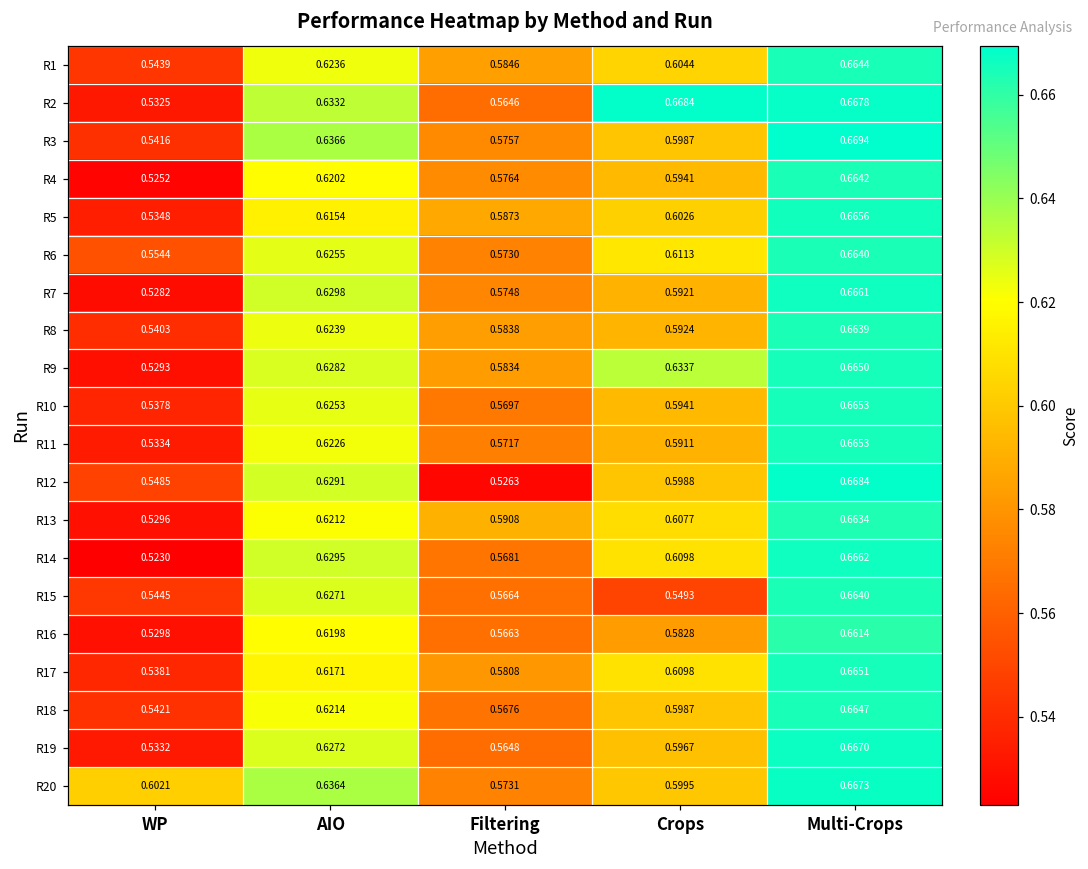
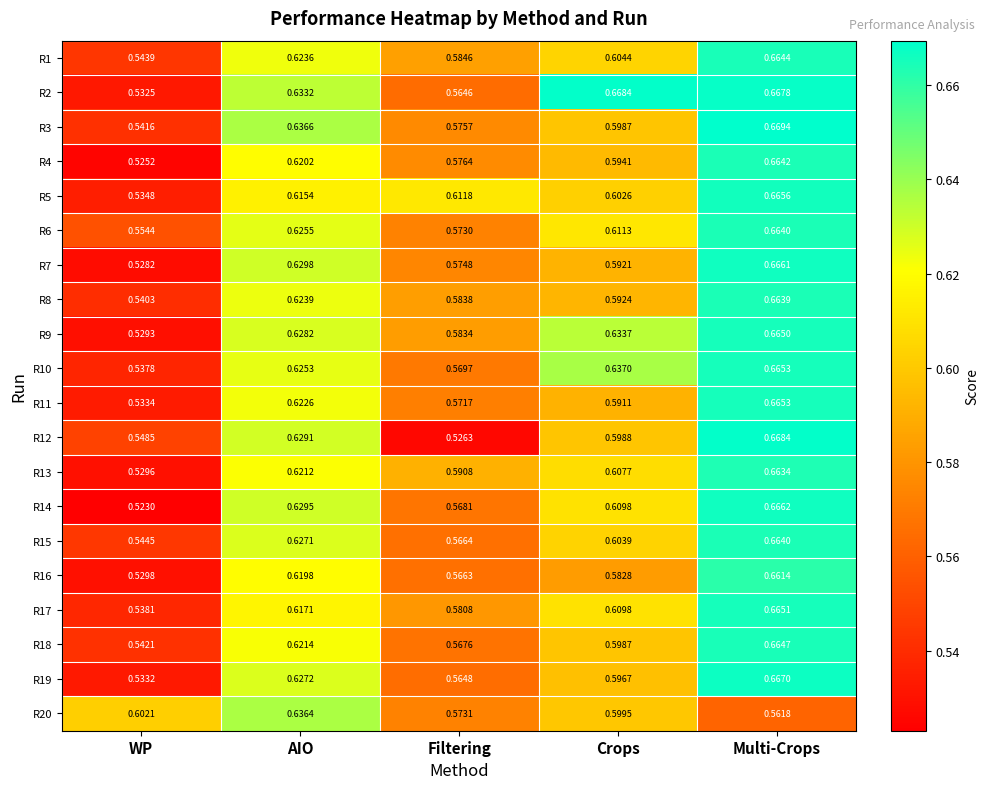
  {
    "R1": {
      "WP": 0.5439,
      "AIO": 0.6236,
      "Filtering": 0.5846,
      "Crops": 0.6044,
      "Multi-Crops": 0.6644
    },
    "R2": {
      "WP": 0.5325,
      "AIO": 0.6332,
      "Filtering": 0.5646,
      "Crops": 0.6684,
      "Multi-Crops": 0.6678
    },
    "R3": {
      "WP": 0.5416,
      "AIO": 0.6366,
      "Filtering": 0.5757,
      "Crops": 0.5987,
      "Multi-Crops": 0.6694
    },
    "R4": {
      "WP": 0.5252,
      "AIO": 0.6202,
      "Filtering": 0.5764,
      "Crops": 0.5941,
      "Multi-Crops": 0.6642
    },
    "R5": {
      "WP": 0.5348,
      "AIO": 0.6154,
-     "Filtering": 0.5873,
+     "Filtering": 0.6118,
      "Crops": 0.6026,
      "Multi-Crops": 0.6656
    },
    "R6": {
      "WP": 0.5544,
      "AIO": 0.6255,
      "Filtering": 0.5730,
      "Crops": 0.6113,
      "Multi-Crops": 0.6640
    },
    "R7": {
      "WP": 0.5282,
      "AIO": 0.6298,
      "Filtering": 0.5748,
      "Crops": 0.5921,
      "Multi-Crops": 0.6661
    },
    "R8": {
      "WP": 0.5403,
      "AIO": 0.6239,
      "Filtering": 0.5838,
      "Crops": 0.5924,
      "Multi-Crops": 0.6639
    },
    "R9": {
      "WP": 0.5293,
      "AIO": 0.6282,
      "Filtering": 0.5834,
      "Crops": 0.6337,
      "Multi-Crops": 0.6650
    },
    "R10": {
      "WP": 0.5378,
      "AIO": 0.6253,
      "Filtering": 0.5697,
-     "Crops": 0.5941,
+     "Crops": 0.6370,
      "Multi-Crops": 0.6653
    },
    "R11": {
      "WP": 0.5334,
      "AIO": 0.6226,
      "Filtering": 0.5717,
      "Crops": 0.5911,
      "Multi-Crops": 0.6653
    },
    "R12": {
      "WP": 0.5485,
      "AIO": 0.6291,
      "Filtering": 0.5263,
      "Crops": 0.5988,
      "Multi-Crops": 0.6684
    },
    "R13": {
      "WP": 0.5296,
      "AIO": 0.6212,
      "Filtering": 0.5908,
      "Crops": 0.6077,
      "Multi-Crops": 0.6634
    },
    "R14": {
      "WP": 0.5230,
      "AIO": 0.6295,
      "Filtering": 0.5681,
      "Crops": 0.6098,
      "Multi-Crops": 0.6662
    },
    "R15": {
      "WP": 0.5445,
      "AIO": 0.6271,
      "Filtering": 0.5664,
-     "Crops": 0.5493,
+     "Crops": 0.6039,
      "Multi-Crops": 0.6640
    },
    "R16": {
      "WP": 0.5298,
      "AIO": 0.6198,
      "Filtering": 0.5663,
      "Crops": 0.5828,
      "Multi-Crops": 0.6614
    },
    "R17": {
      "WP": 0.5381,
      "AIO": 0.6171,
      "Filtering": 0.5808,
      "Crops": 0.6098,
      "Multi-Crops": 0.6651
    },
    "R18": {
      "WP": 0.5421,
      "AIO": 0.6214,
      "Filtering": 0.5676,
      "Crops": 0.5987,
      "Multi-Crops": 0.6647
    },
    "R19": {
      "WP": 0.5332,
      "AIO": 0.6272,
      "Filtering": 0.5648,
      "Crops": 0.5967,
      "Multi-Crops": 0.6670
    },
    "R20": {
      "WP": 0.6021,
      "AIO": 0.6364,
      "Filtering": 0.5731,
      "Crops": 0.5995,
-     "Multi-Crops": 0.6673
+     "Multi-Crops": 0.5618
    }
  }
